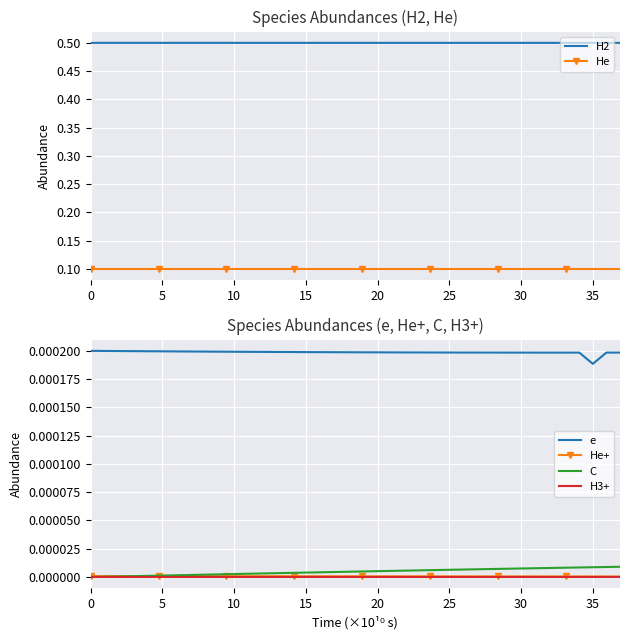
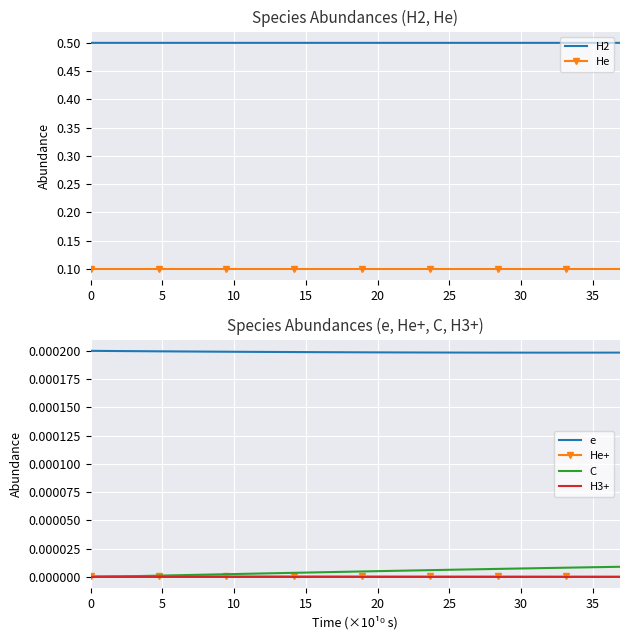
  {
    "Species Abundances (H2, He)": {
      "H2": {
        "0": 0.50
      },
      "He": {
        "0": 0.10,
        "35": 0.10
      }
    },
    "Species Abundances (e, He+, C, H3+)": {
      "e": {
        "0": 0.000200,
-       "35": 0.000189
+       "35": 0.000198
      },
      "C": {
        "35": 0.000009
      }
    }
  }
